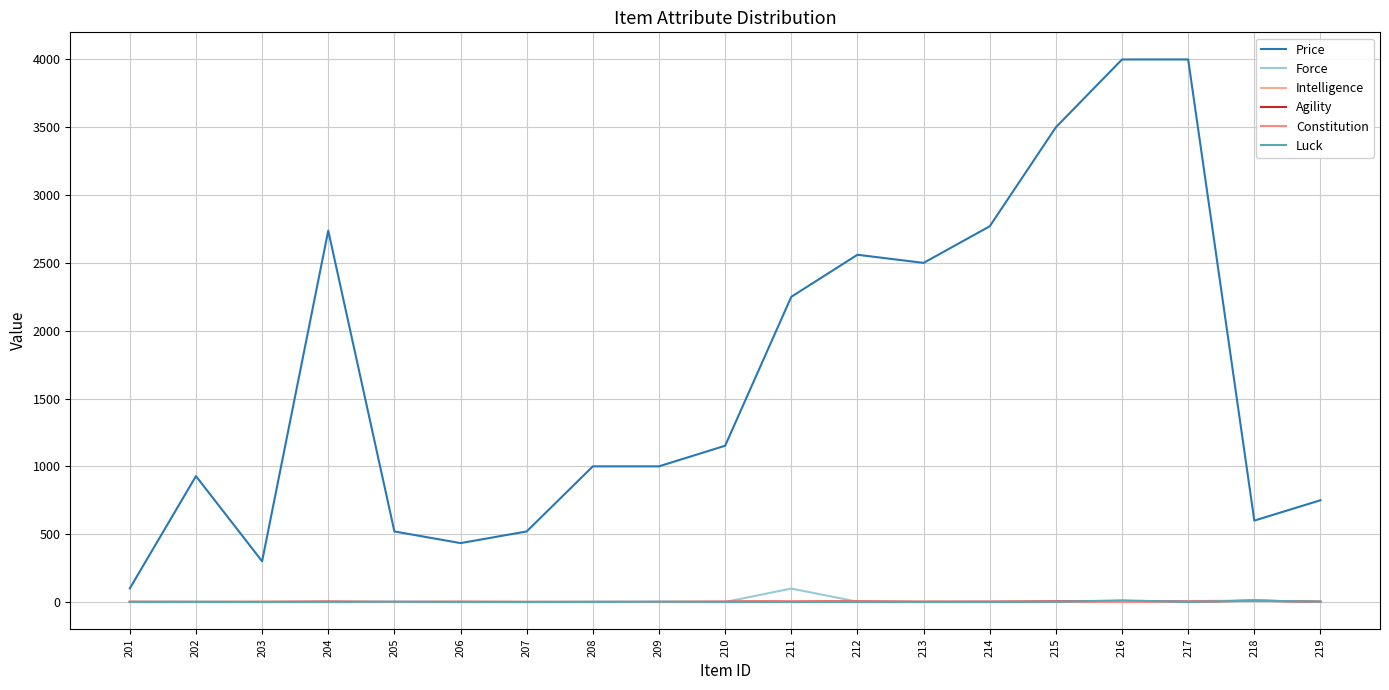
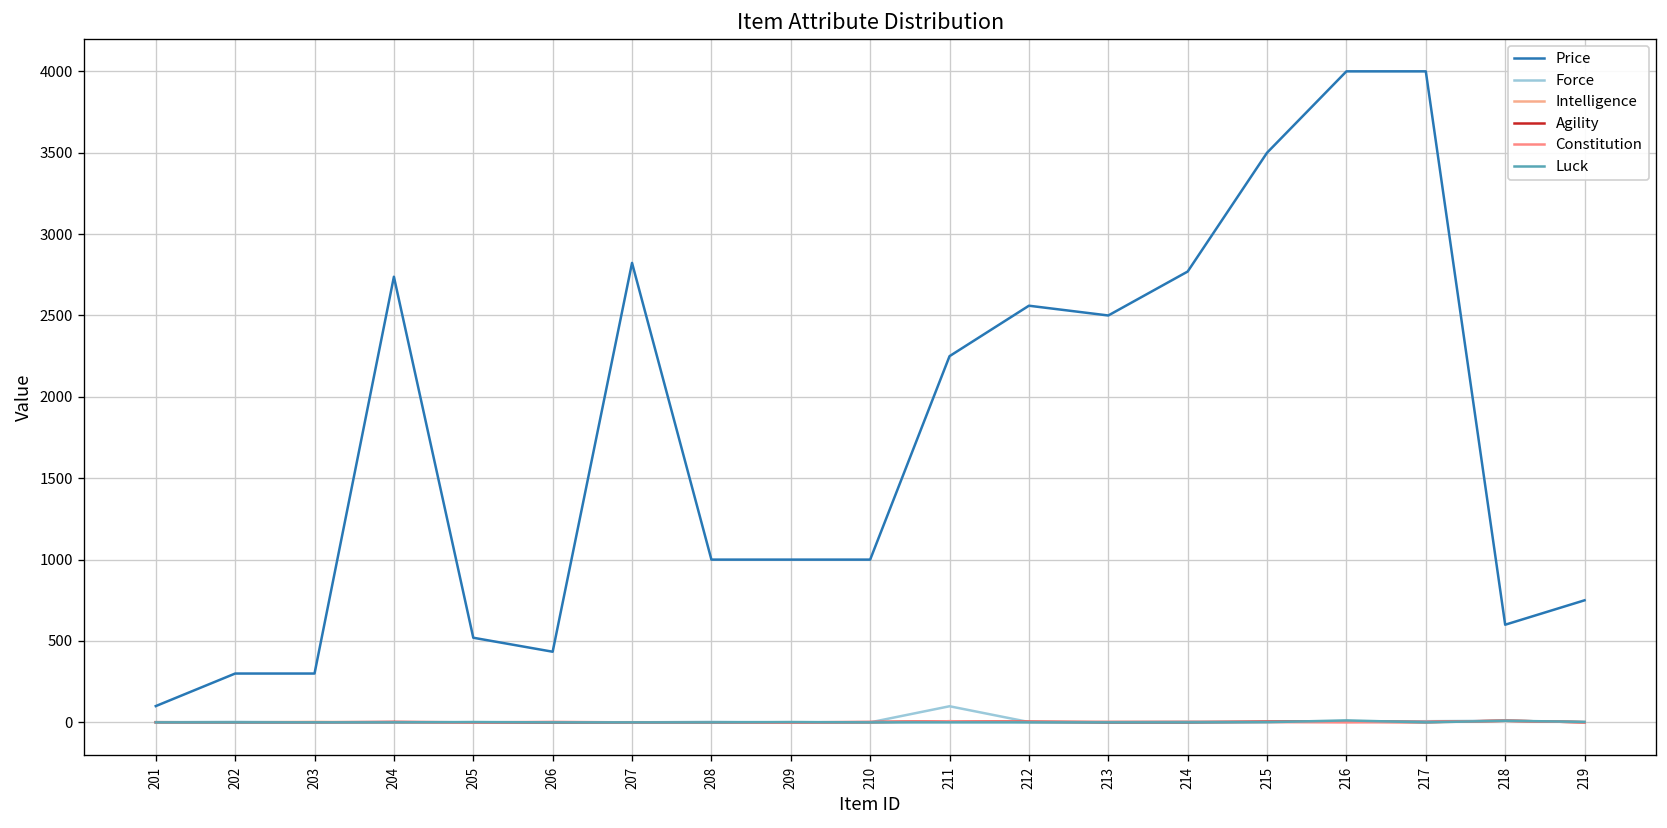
  {
    "Price": {
      "201": 100,
-     "202": 930,
+     "202": 300,
      "203": 300,
      "204": 2740,
      "205": 520,
      "206": 430,
-     "207": 520,
+     "207": 2820,
      "208": 1000,
      "209": 1000,
-     "210": 1150,
+     "210": 1000,
      "211": 2250,
      "212": 2560,
      "213": 2500,
      "214": 2770,
      "215": 3500,
      "216": 4000,
      "217": 4000,
      "218": 600,
      "219": 750
    },
    "Force": {
      "211": 100
    }
  }
